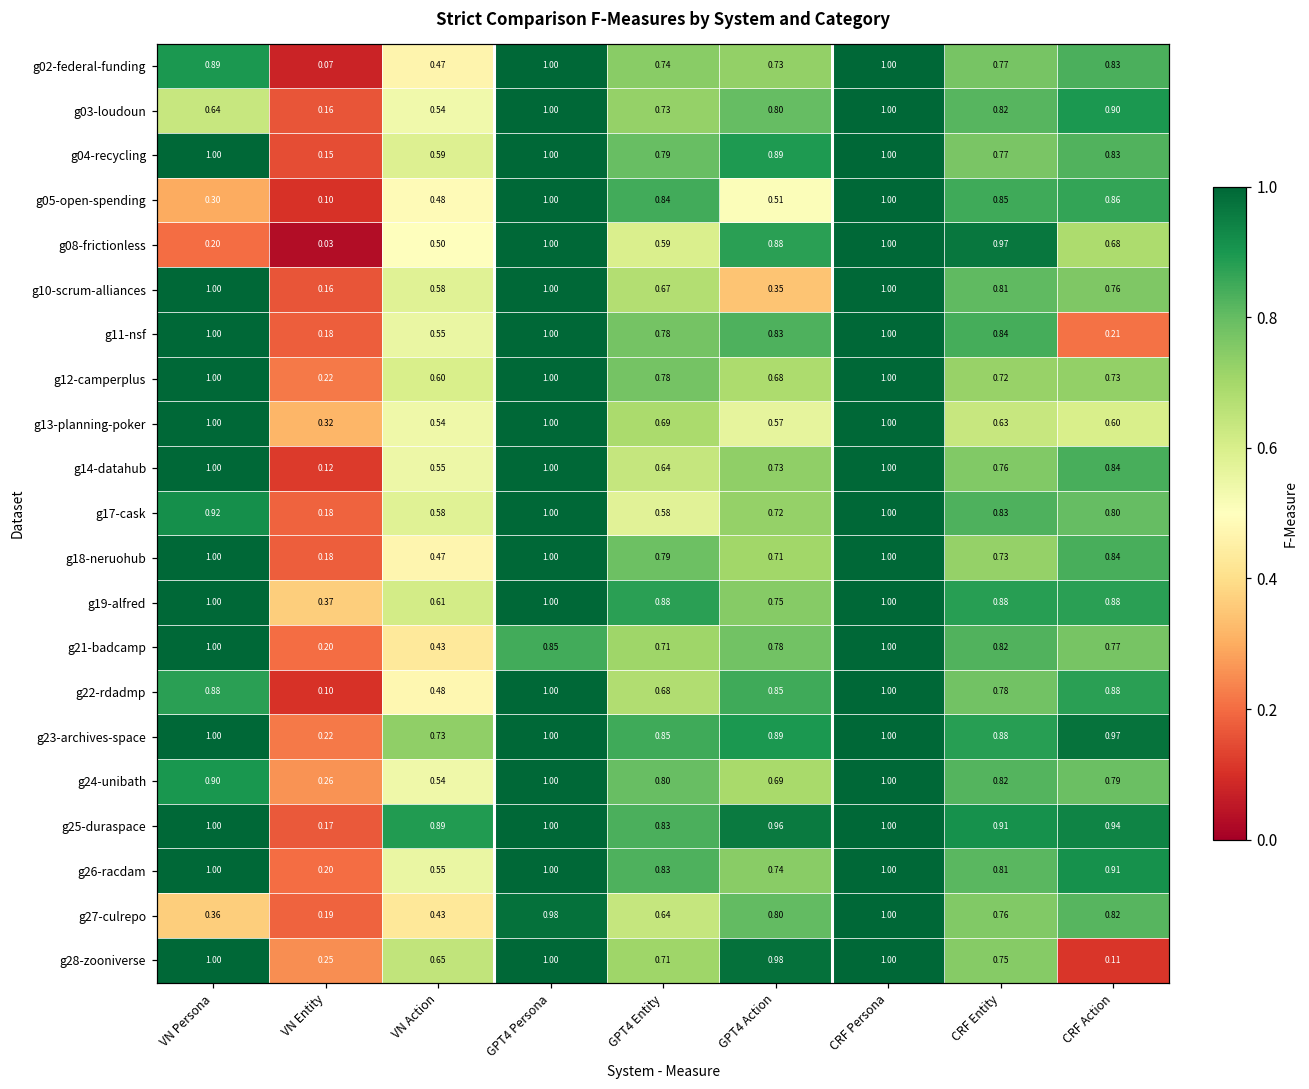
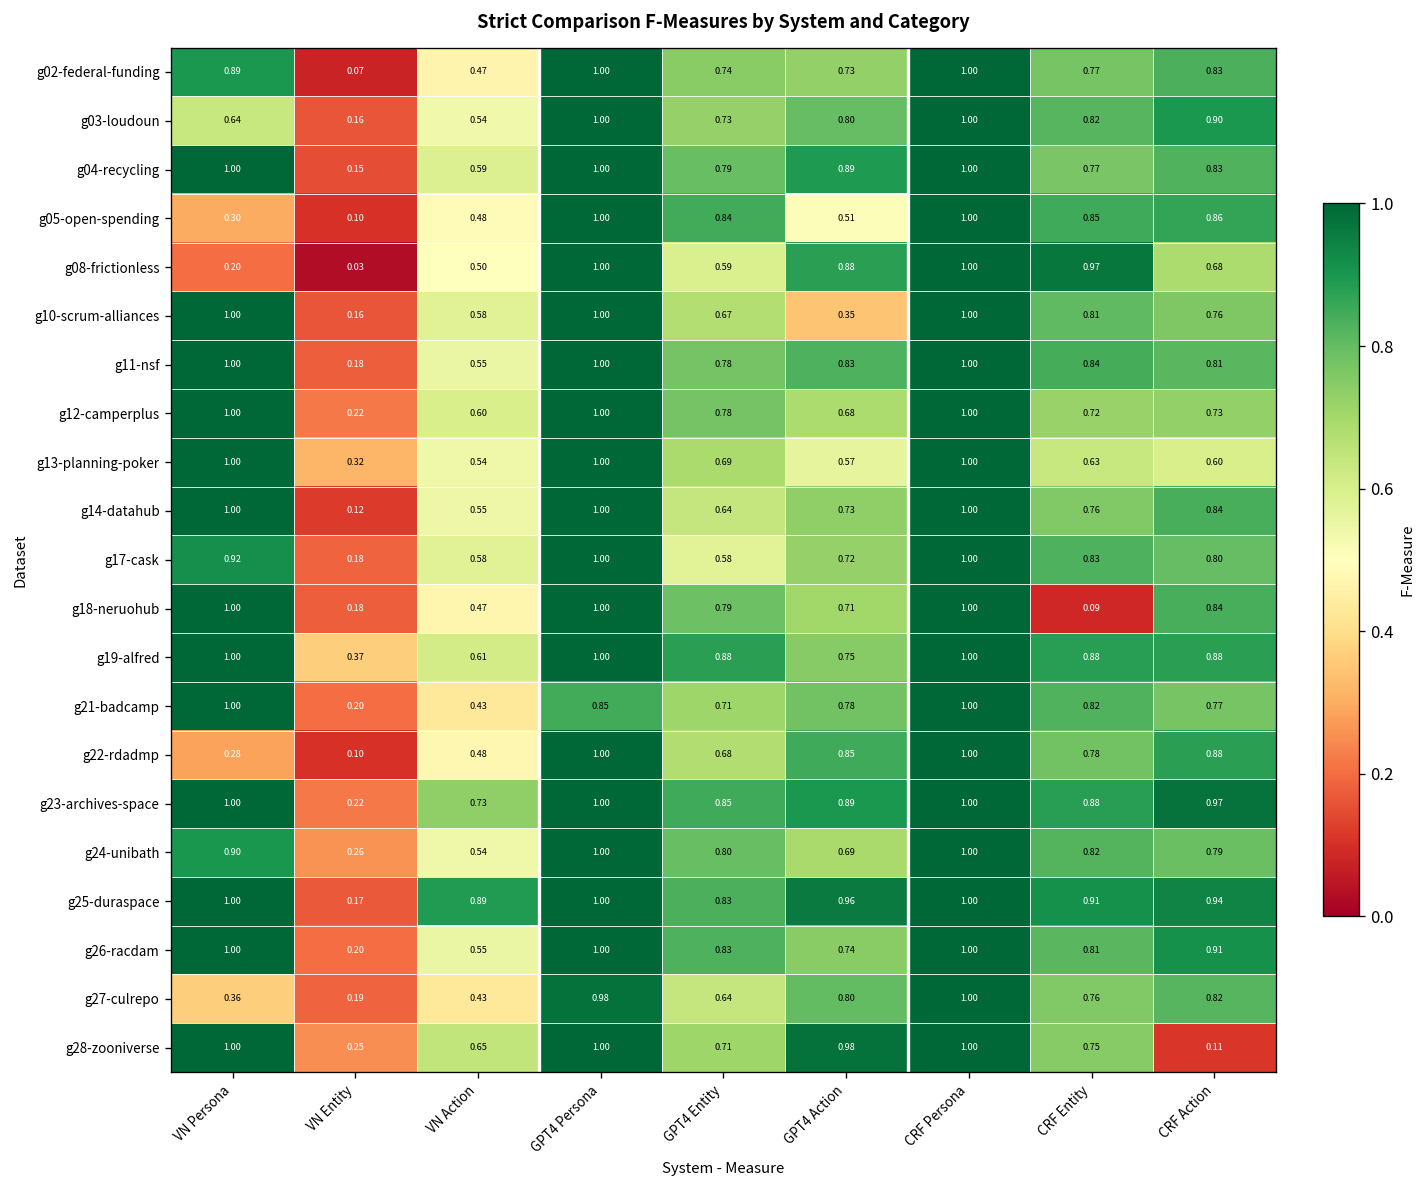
  {
    "g02-federal-funding": {
      "VN Persona": 0.89,
      "VN Entity": 0.07,
      "VN Action": 0.47,
      "GPT4 Persona": 1.00,
      "GPT4 Entity": 0.74,
      "GPT4 Action": 0.73,
      "CRF Persona": 1.00,
      "CRF Entity": 0.77,
      "CRF Action": 0.83
    },
    "g03-loudoun": {
      "VN Persona": 0.64,
      "VN Entity": 0.16,
      "VN Action": 0.54,
      "GPT4 Persona": 1.00,
      "GPT4 Entity": 0.73,
      "GPT4 Action": 0.80,
      "CRF Persona": 1.00,
      "CRF Entity": 0.82,
      "CRF Action": 0.90
    },
    "g04-recycling": {
      "VN Persona": 1.00,
      "VN Entity": 0.15,
      "VN Action": 0.59,
      "GPT4 Persona": 1.00,
      "GPT4 Entity": 0.79,
      "GPT4 Action": 0.89,
      "CRF Persona": 1.00,
      "CRF Entity": 0.77,
      "CRF Action": 0.83
    },
    "g05-open-spending": {
      "VN Persona": 0.30,
      "VN Entity": 0.10,
      "VN Action": 0.48,
      "GPT4 Persona": 1.00,
      "GPT4 Entity": 0.84,
      "GPT4 Action": 0.51,
      "CRF Persona": 1.00,
      "CRF Entity": 0.85,
      "CRF Action": 0.86
    },
    "g08-frictionless": {
      "VN Persona": 0.20,
      "VN Entity": 0.03,
      "VN Action": 0.50,
      "GPT4 Persona": 1.00,
      "GPT4 Entity": 0.59,
      "GPT4 Action": 0.88,
      "CRF Persona": 1.00,
      "CRF Entity": 0.97,
      "CRF Action": 0.68
    },
    "g10-scrum-alliances": {
      "VN Persona": 1.00,
      "VN Entity": 0.16,
      "VN Action": 0.58,
      "GPT4 Persona": 1.00,
      "GPT4 Entity": 0.67,
      "GPT4 Action": 0.35,
      "CRF Persona": 1.00,
      "CRF Entity": 0.81,
      "CRF Action": 0.76
    },
    "g11-nsf": {
      "VN Persona": 1.00,
      "VN Entity": 0.18,
      "VN Action": 0.55,
      "GPT4 Persona": 1.00,
      "GPT4 Entity": 0.78,
      "GPT4 Action": 0.83,
      "CRF Persona": 1.00,
      "CRF Entity": 0.84,
-     "CRF Action": 0.21
+     "CRF Action": 0.81
    },
    "g12-camperplus": {
      "VN Persona": 1.00,
      "VN Entity": 0.22,
      "VN Action": 0.60,
      "GPT4 Persona": 1.00,
      "GPT4 Entity": 0.78,
      "GPT4 Action": 0.68,
      "CRF Persona": 1.00,
      "CRF Entity": 0.72,
      "CRF Action": 0.73
    },
    "g13-planning-poker": {
      "VN Persona": 1.00,
      "VN Entity": 0.32,
      "VN Action": 0.54,
      "GPT4 Persona": 1.00,
      "GPT4 Entity": 0.69,
      "GPT4 Action": 0.57,
      "CRF Persona": 1.00,
      "CRF Entity": 0.63,
      "CRF Action": 0.60
    },
    "g14-datahub": {
      "VN Persona": 1.00,
      "VN Entity": 0.12,
      "VN Action": 0.55,
      "GPT4 Persona": 1.00,
      "GPT4 Entity": 0.64,
      "GPT4 Action": 0.73,
      "CRF Persona": 1.00,
      "CRF Entity": 0.76,
      "CRF Action": 0.84
    },
    "g17-cask": {
      "VN Persona": 0.92,
      "VN Entity": 0.18,
      "VN Action": 0.58,
      "GPT4 Persona": 1.00,
      "GPT4 Entity": 0.58,
      "GPT4 Action": 0.72,
      "CRF Persona": 1.00,
      "CRF Entity": 0.83,
      "CRF Action": 0.80
    },
    "g18-neruohub": {
      "VN Persona": 1.00,
      "VN Entity": 0.18,
      "VN Action": 0.47,
      "GPT4 Persona": 1.00,
      "GPT4 Entity": 0.79,
      "GPT4 Action": 0.71,
      "CRF Persona": 1.00,
-     "CRF Entity": 0.73,
+     "CRF Entity": 0.09,
      "CRF Action": 0.84
    },
    "g19-alfred": {
      "VN Persona": 1.00,
      "VN Entity": 0.37,
      "VN Action": 0.61,
      "GPT4 Persona": 1.00,
      "GPT4 Entity": 0.88,
      "GPT4 Action": 0.75,
      "CRF Persona": 1.00,
      "CRF Entity": 0.88,
      "CRF Action": 0.88
    },
    "g21-badcamp": {
      "VN Persona": 1.00,
      "VN Entity": 0.20,
      "VN Action": 0.43,
      "GPT4 Persona": 0.85,
      "GPT4 Entity": 0.71,
      "GPT4 Action": 0.78,
      "CRF Persona": 1.00,
      "CRF Entity": 0.82,
      "CRF Action": 0.77
    },
    "g22-rdadmp": {
-     "VN Persona": 0.88,
+     "VN Persona": 0.28,
      "VN Entity": 0.10,
      "VN Action": 0.48,
      "GPT4 Persona": 1.00,
      "GPT4 Entity": 0.68,
      "GPT4 Action": 0.85,
      "CRF Persona": 1.00,
      "CRF Entity": 0.78,
      "CRF Action": 0.88
    },
    "g23-archives-space": {
      "VN Persona": 1.00,
      "VN Entity": 0.22,
      "VN Action": 0.73,
      "GPT4 Persona": 1.00,
      "GPT4 Entity": 0.85,
      "GPT4 Action": 0.89,
      "CRF Persona": 1.00,
      "CRF Entity": 0.88,
      "CRF Action": 0.97
    },
    "g24-unibath": {
      "VN Persona": 0.90,
      "VN Entity": 0.26,
      "VN Action": 0.54,
      "GPT4 Persona": 1.00,
      "GPT4 Entity": 0.80,
      "GPT4 Action": 0.69,
      "CRF Persona": 1.00,
      "CRF Entity": 0.82,
      "CRF Action": 0.79
    },
    "g25-duraspace": {
      "VN Persona": 1.00,
      "VN Entity": 0.17,
      "VN Action": 0.89,
      "GPT4 Persona": 1.00,
      "GPT4 Entity": 0.83,
      "GPT4 Action": 0.96,
      "CRF Persona": 1.00,
      "CRF Entity": 0.91,
      "CRF Action": 0.94
    },
    "g26-racdam": {
      "VN Persona": 1.00,
      "VN Entity": 0.20,
      "VN Action": 0.55,
      "GPT4 Persona": 1.00,
      "GPT4 Entity": 0.83,
      "GPT4 Action": 0.74,
      "CRF Persona": 1.00,
      "CRF Entity": 0.81,
      "CRF Action": 0.91
    },
    "g27-culrepo": {
      "VN Persona": 0.36,
      "VN Entity": 0.19,
      "VN Action": 0.43,
      "GPT4 Persona": 0.98,
      "GPT4 Entity": 0.64,
      "GPT4 Action": 0.80,
      "CRF Persona": 1.00,
      "CRF Entity": 0.76,
      "CRF Action": 0.82
    },
    "g28-zooniverse": {
      "VN Persona": 1.00,
      "VN Entity": 0.25,
      "VN Action": 0.65,
      "GPT4 Persona": 1.00,
      "GPT4 Entity": 0.71,
      "GPT4 Action": 0.98,
      "CRF Persona": 1.00,
      "CRF Entity": 0.75,
      "CRF Action": 0.11
    }
  }
